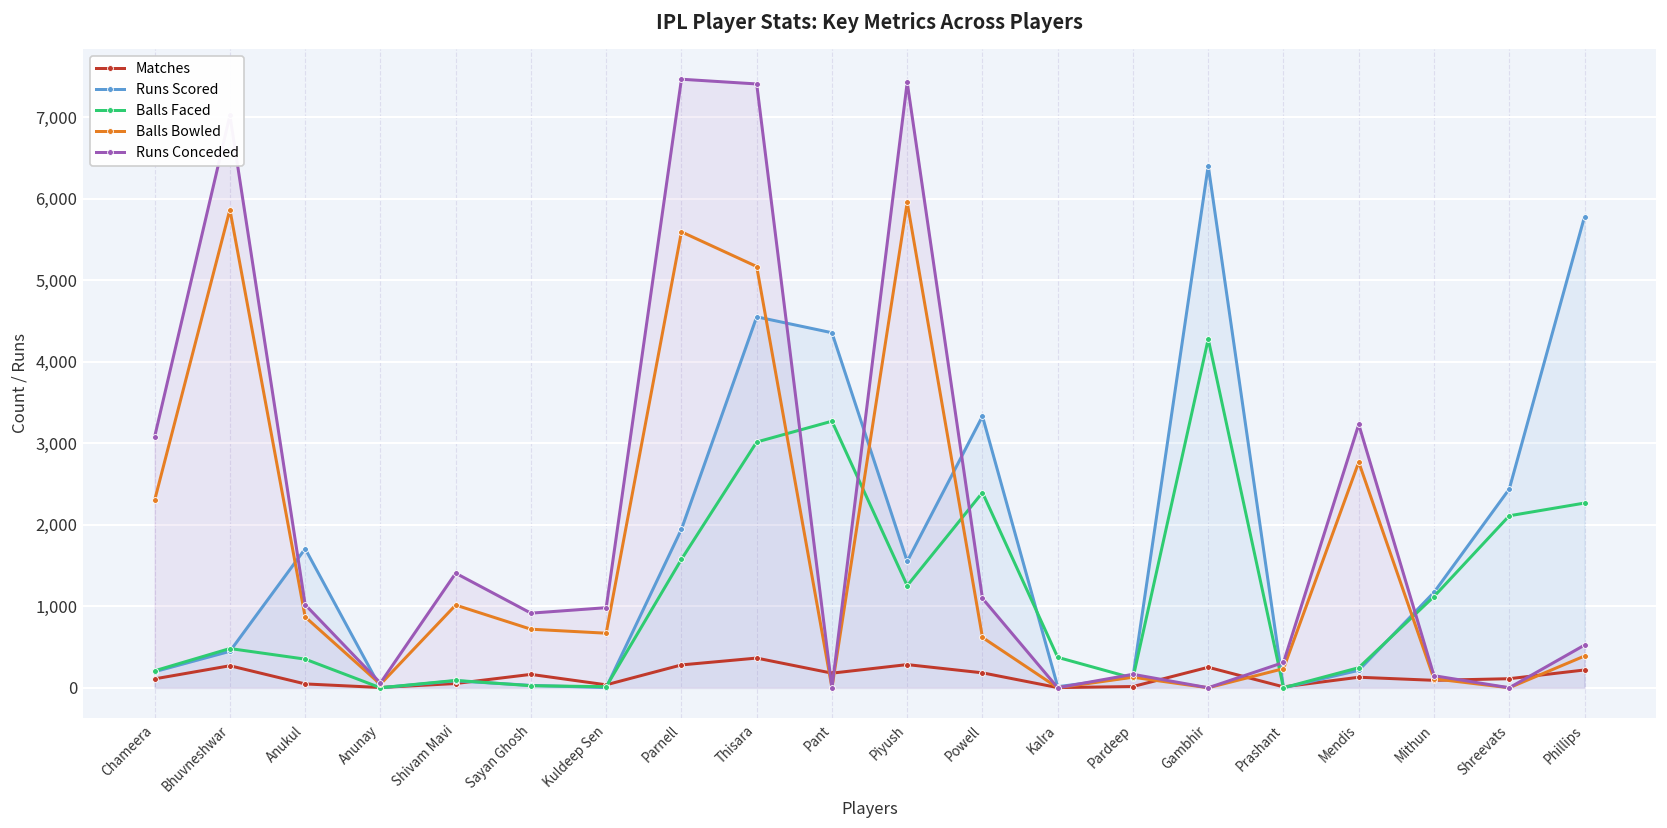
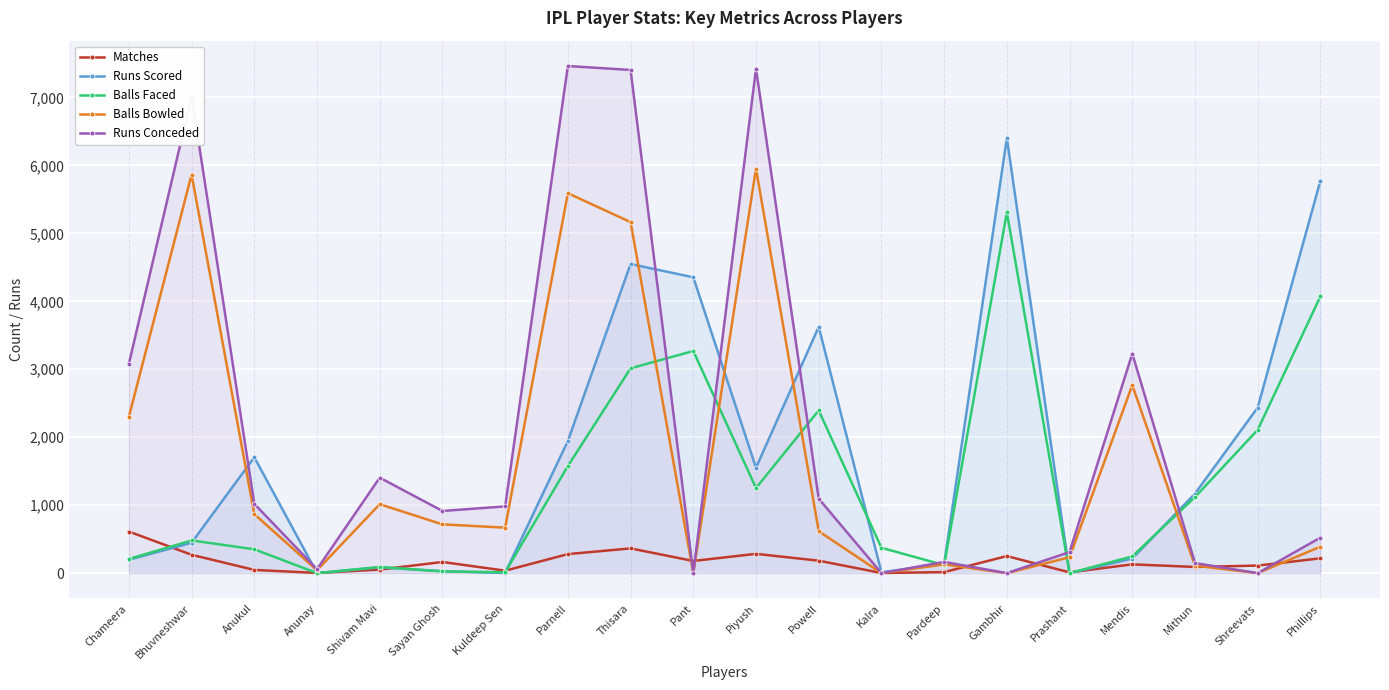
  {
    "Matches": {
-     "Chameera": "100",
+     "Chameera": "600",
      "Bhuvneshwar": "300",
      "Anukul": "0",
      "Sayan Ghosh": "200",
      "Parnell": "300",
      "Thisara": "400",
      "Pant": "200",
      "Piyush": "300",
      "Powell": "200",
      "Pardeep": "0",
      "Gambhir": "300",
      "Mendis": "100",
      "Shreevats": "100",
      "Phillips": "200"
    },
    "Runs Scored": {
      "Anukul": "1,700",
      "Parnell": "1,900",
      "Thisara": "4,500",
      "Pant": "4,400",
      "Piyush": "1,600",
-     "Powell": "3,300",
+     "Powell": "3,600",
      "Gambhir": "6,400",
      "Mithun": "1,200",
      "Shreevats": "2,400",
      "Phillips": "5,800"
    },
    "Balls Faced": {
      "Anukul": "400",
      "Parnell": "1,600",
      "Thisara": "3,000",
      "Pant": "3,300",
      "Piyush": "1,300",
      "Powell": "2,400",
      "Kalra": "400",
-     "Gambhir": "4,300",
+     "Gambhir": "5,300",
      "Mithun": "1,100",
      "Shreevats": "2,100",
-     "Phillips": "2,300"
+     "Phillips": "4,100"
    },
    "Balls Bowled": {
      "Chameera": "2,300",
      "Bhuvneshwar": "5,900",
      "Anukul": "900",
      "Shivam Mavi": "1,000",
      "Sayan Ghosh": "700",
      "Kuldeep Sen": "700",
      "Parnell": "5,600",
      "Thisara": "5,200",
      "Piyush": "6,000",
      "Powell": "600",
      "Prashant": "200",
      "Mendis": "2,800",
      "Phillips": "400"
    },
    "Runs Conceded": {
      "Chameera": "3,100",
      "Anukul": "1,000",
      "Shivam Mavi": "1,400",
      "Sayan Ghosh": "900",
      "Kuldeep Sen": "1,000",
      "Parnell": "7,500",
      "Thisara": "7,400",
      "Piyush": "7,400",
      "Powell": "1,100",
      "Prashant": "300",
      "Mendis": "3,200",
      "Mithun": "100",
      "Phillips": "500"
    }
  }
